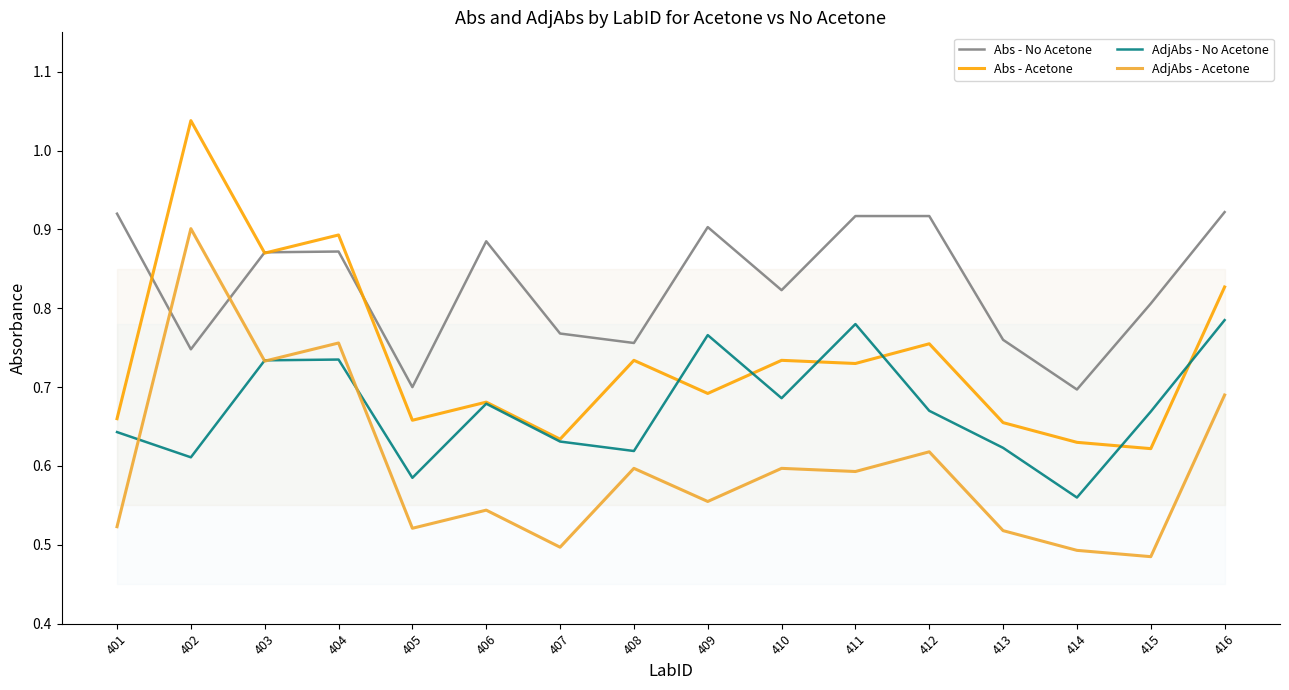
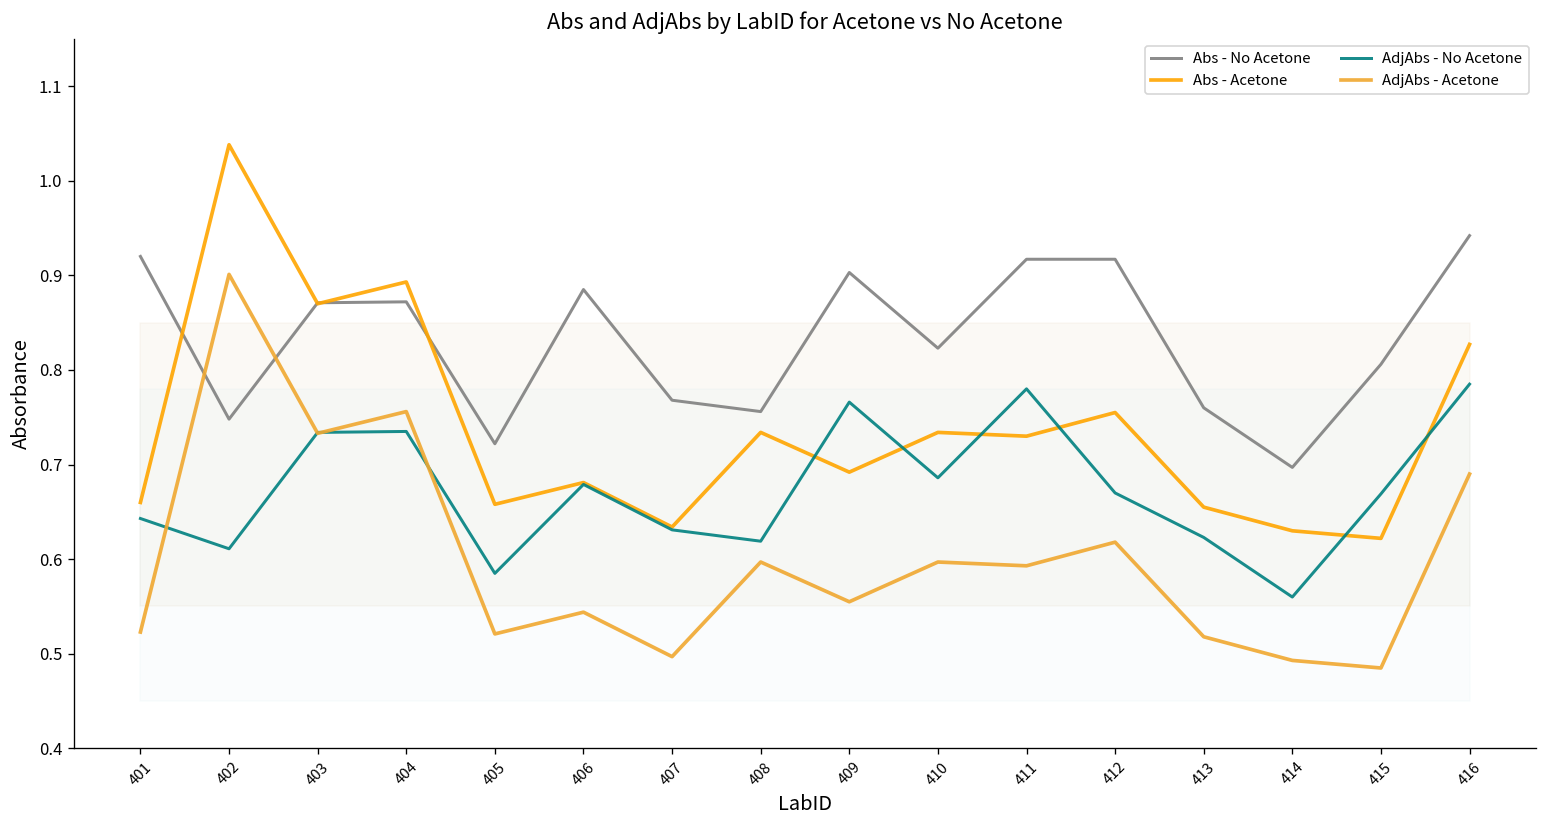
  {
    "Abs - No Acetone": {
      "401": 0.92,
      "402": 0.75,
      "404": 0.87,
-     "405": 0.70,
+     "405": 0.72,
      "406": 0.89,
      "407": 0.77,
      "408": 0.76,
      "409": 0.90,
      "410": 0.82,
      "411": 0.92,
      "412": 0.92,
      "413": 0.76,
      "414": 0.70,
      "415": 0.81,
-     "416": 0.92
+     "416": 0.94
    },
    "AdjAbs - No Acetone": {
      "401": 0.64,
      "402": 0.61,
      "404": 0.74,
      "405": 0.59,
      "408": 0.62,
      "409": 0.77,
      "410": 0.69,
      "412": 0.67,
      "413": 0.62,
      "414": 0.56,
      "415": 0.67,
      "416": 0.79
    }
  }
